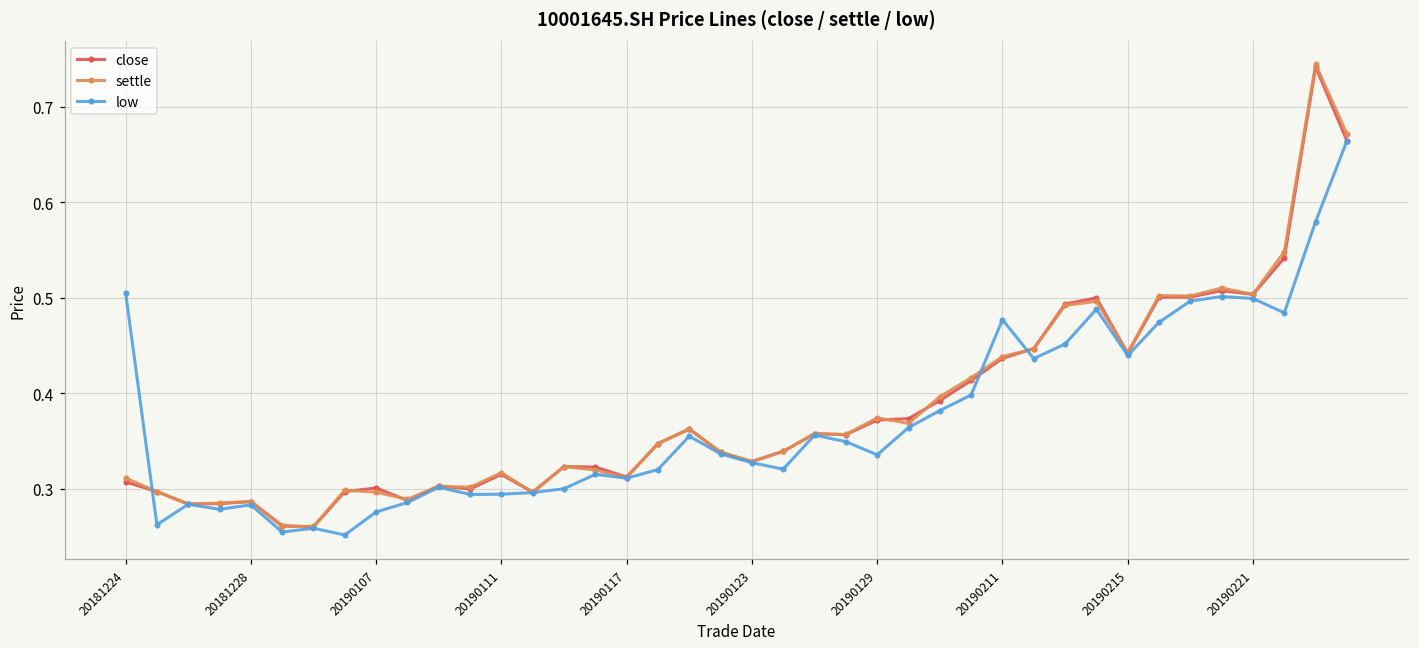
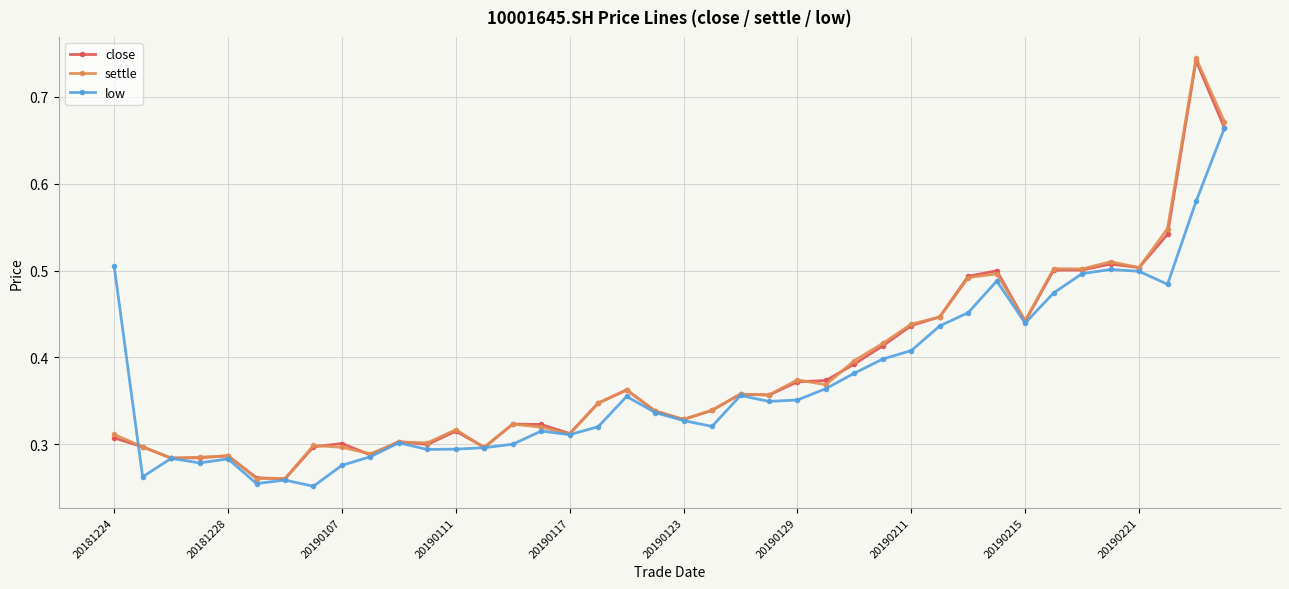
  {
    "low": {
      "20181224": 0.51,
      "20181228": 0.28,
      "20190107": 0.28,
      "20190111": 0.29,
-     "20190129": 0.34,
-     "20190211": 0.48,
+     "20190129": 0.35,
+     "20190211": 0.41,
      "20190221": 0.50
    }
  }
